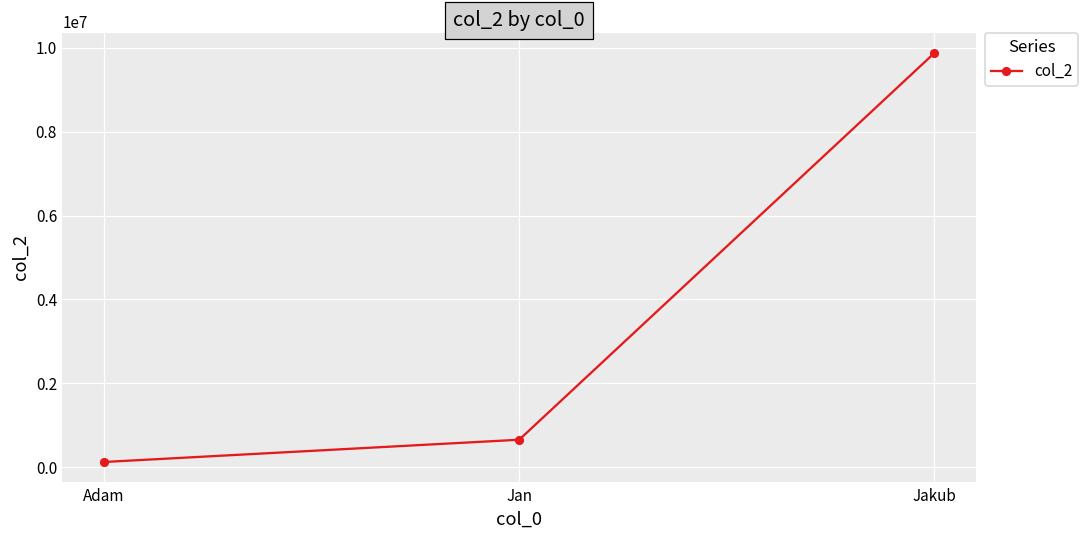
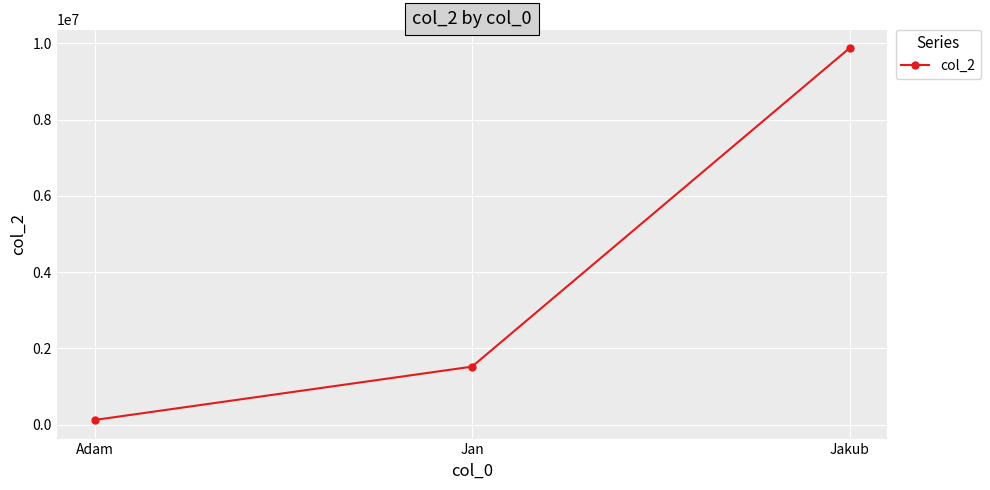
  {
    "Adam": 100000,
-   "Jan": 700000,
+   "Jan": 1500000,
    "Jakub": 9900000
  }
